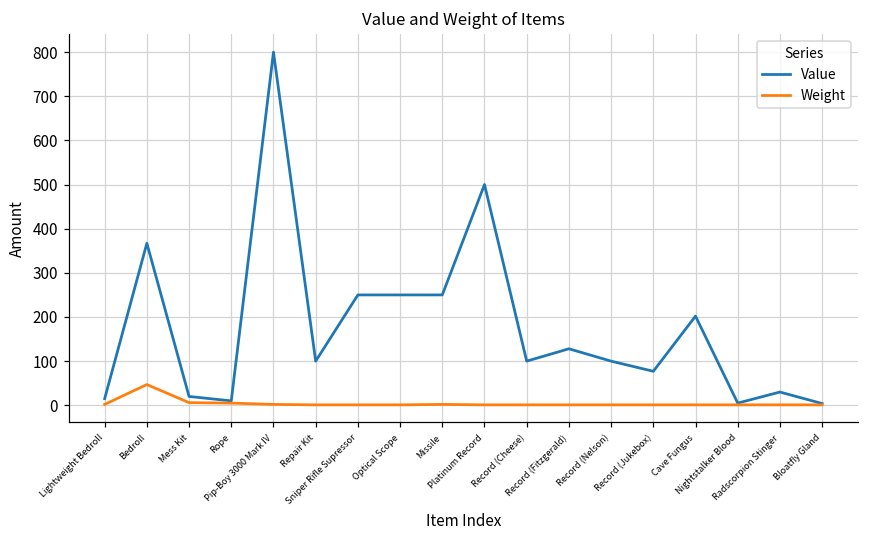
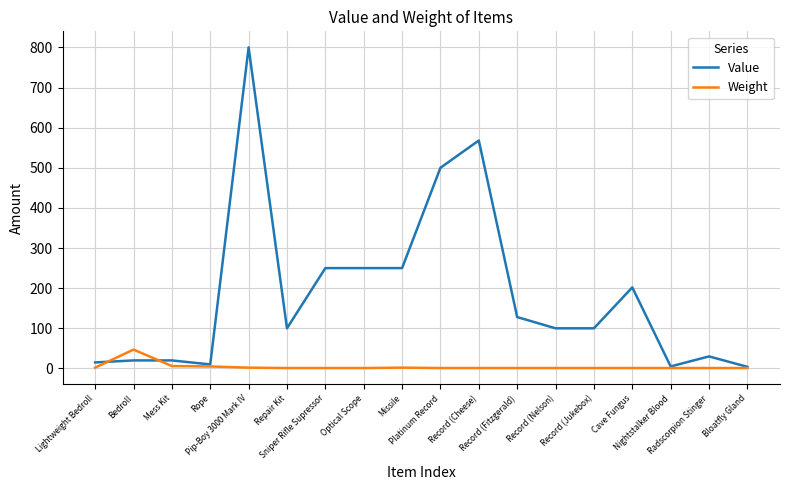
  {
    "Value": {
      "Lightweight Bedroll": 20,
-     "Bedroll": 370,
+     "Bedroll": 20,
      "Mess Kit": 20,
      "Pip-Boy 3000 Mark IV": 800,
      "Repair Kit": 100,
      "Sniper Rifle Supressor": 250,
      "Optical Scope": 250,
      "Missile": 250,
      "Platinum Record": 500,
-     "Record (Cheese)": 100,
+     "Record (Cheese)": 570,
      "Record (Fitzgerald)": 130,
      "Record (Nelson)": 100,
-     "Record (Jukebox)": 80,
+     "Record (Jukebox)": 100,
      "Cave Fungus": 200,
      "Radscorpion Stinger": 30
    },
    "Weight": {
      "Lightweight Bedroll": 0,
      "Bedroll": 50,
      "Mess Kit": 10,
      "Pip-Boy 3000 Mark IV": 0,
      "Repair Kit": 0,
      "Sniper Rifle Supressor": 0,
      "Optical Scope": 0,
      "Missile": 0,
      "Platinum Record": 0,
      "Record (Cheese)": 0,
      "Record (Fitzgerald)": 0,
      "Record (Nelson)": 0,
      "Record (Jukebox)": 0,
      "Cave Fungus": 0,
      "Radscorpion Stinger": 0
    }
  }
